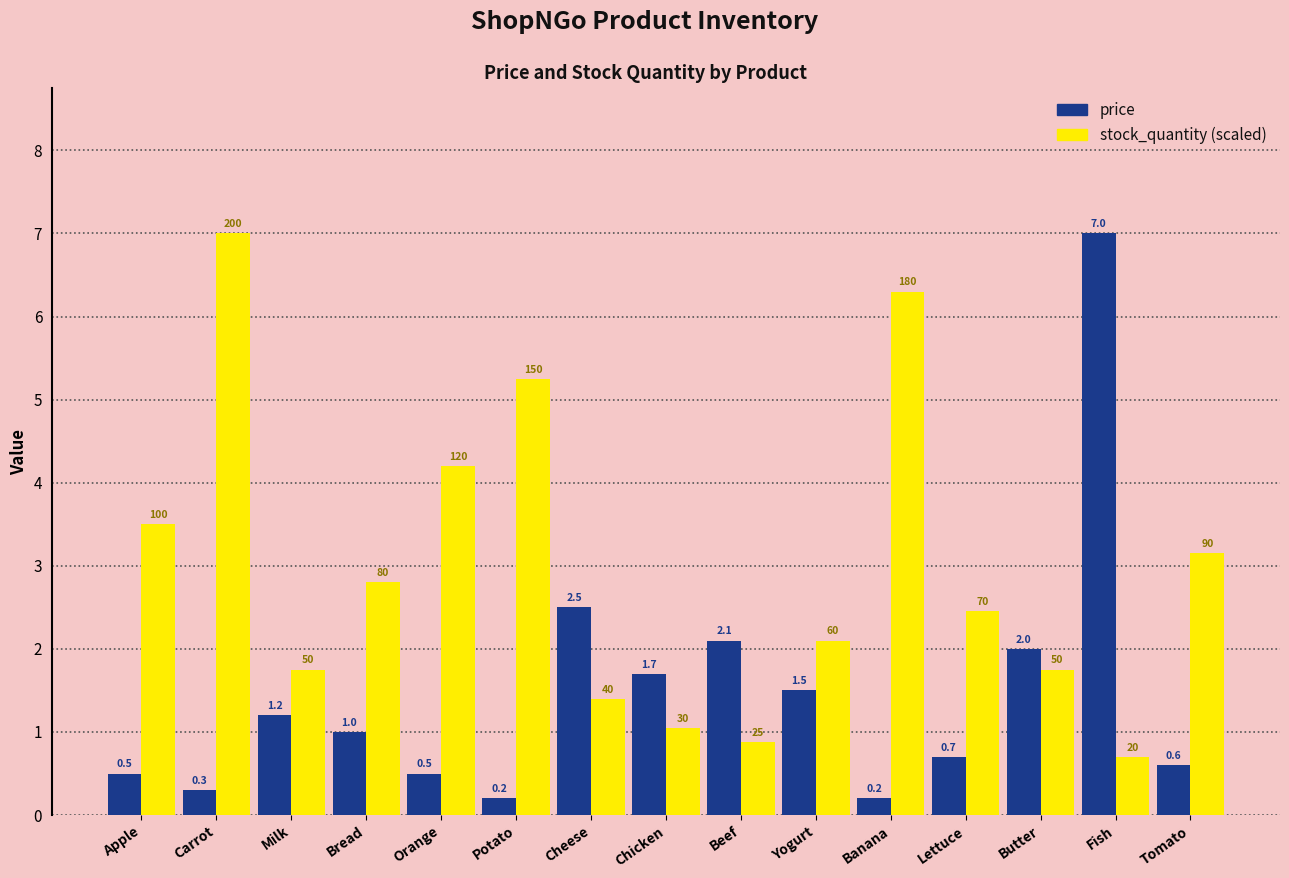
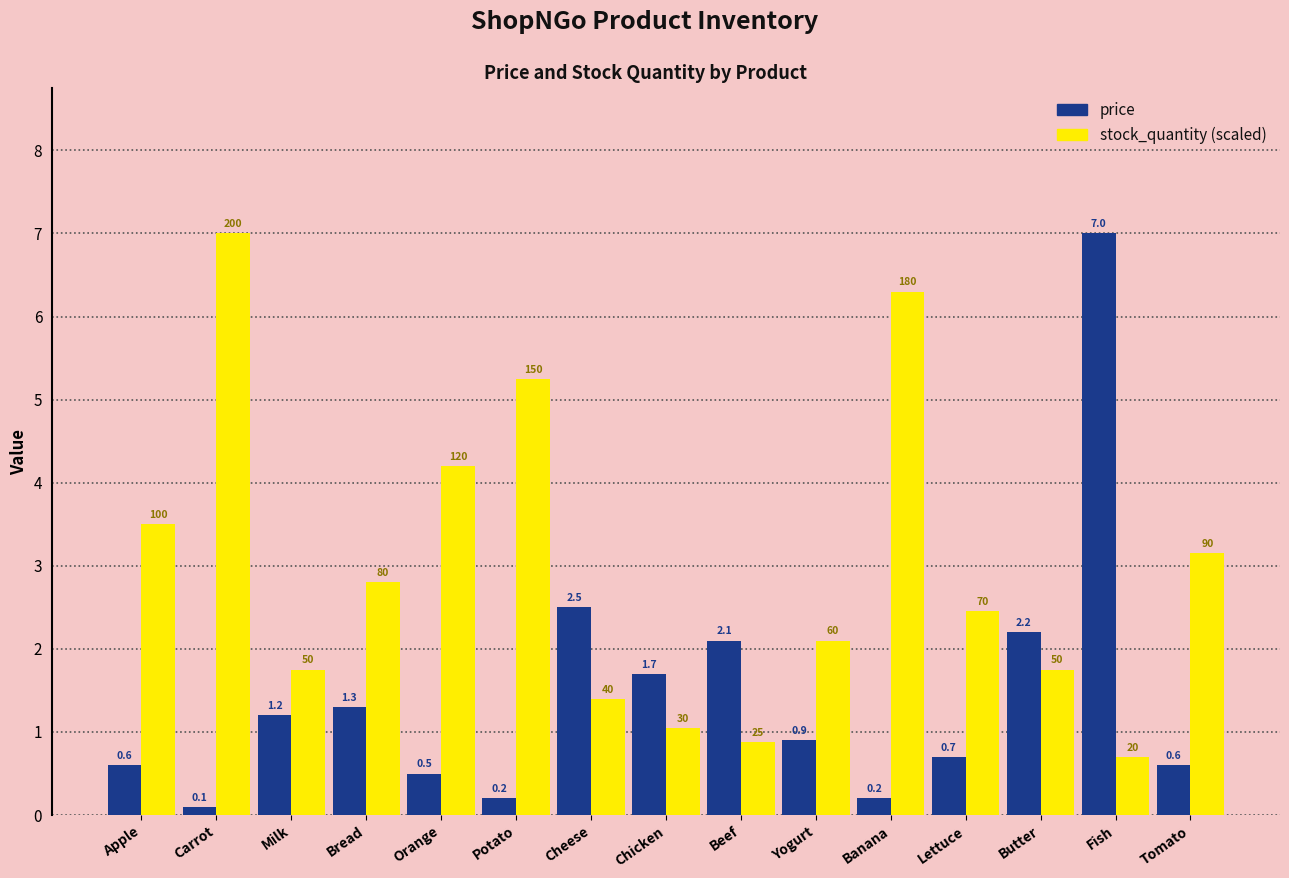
  {
    "price": {
-     "Apple": 0.5,
-     "Carrot": 0.3,
+     "Apple": 0.6,
+     "Carrot": 0.1,
      "Milk": 1.2,
-     "Bread": 1.0,
+     "Bread": 1.3,
      "Orange": 0.5,
      "Potato": 0.2,
      "Cheese": 2.5,
      "Chicken": 1.7,
      "Beef": 2.1,
-     "Yogurt": 1.5,
+     "Yogurt": 0.9,
      "Banana": 0.2,
      "Lettuce": 0.7,
-     "Butter": 2.0,
+     "Butter": 2.2,
      "Fish": 7.0,
      "Tomato": 0.6
    }
  }
